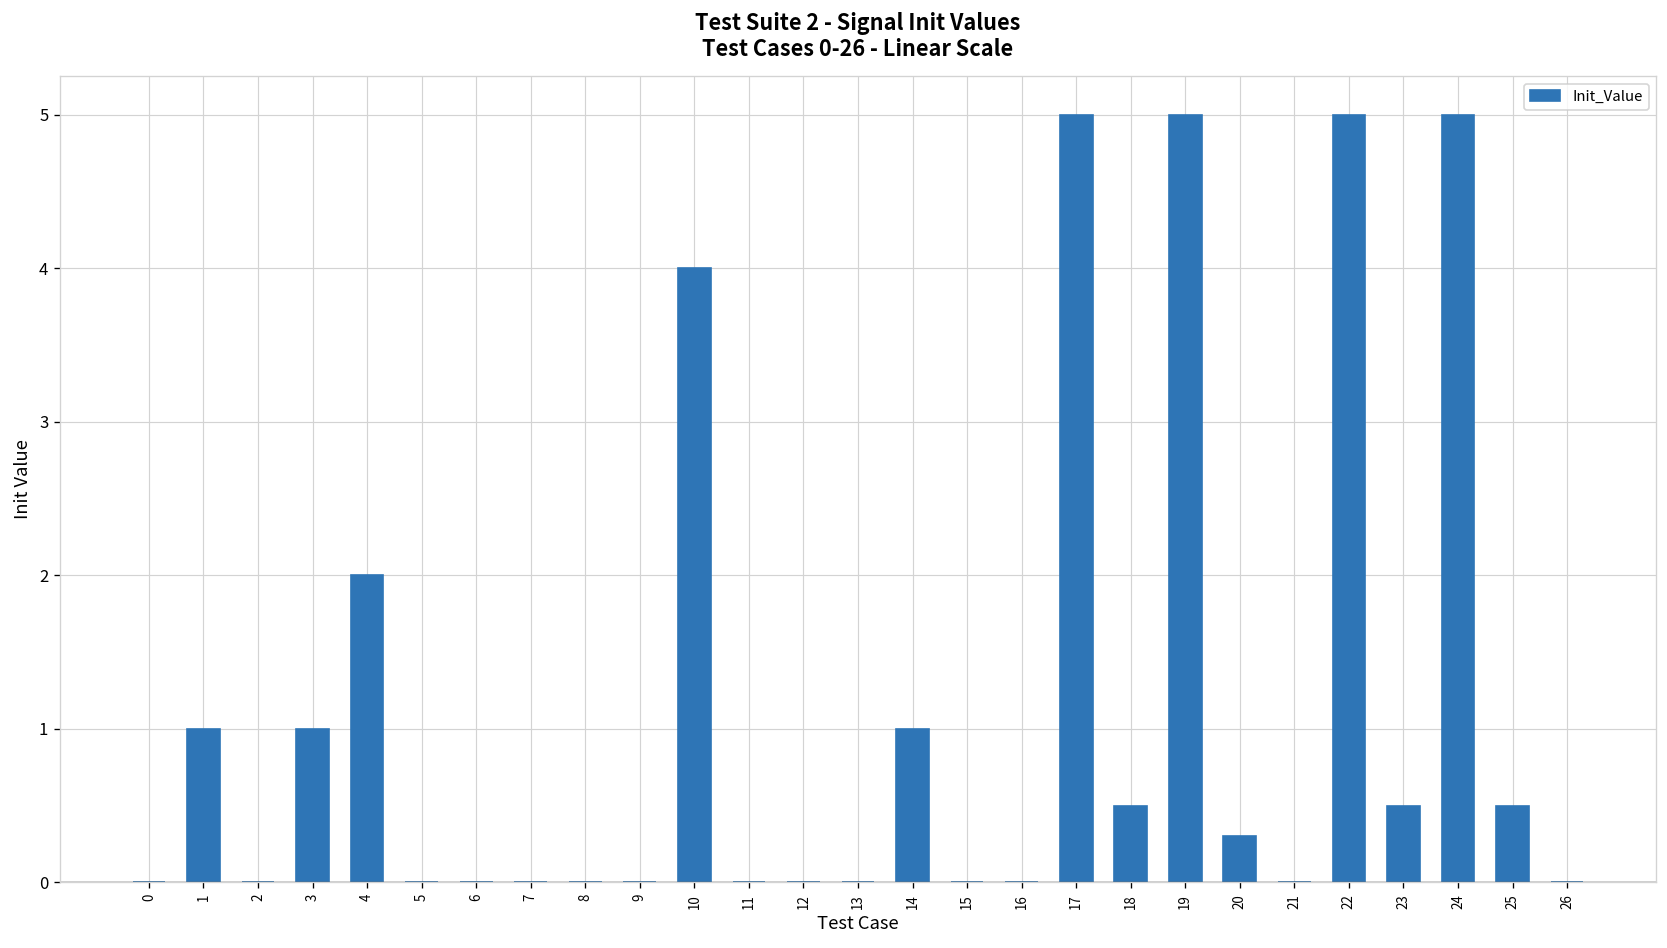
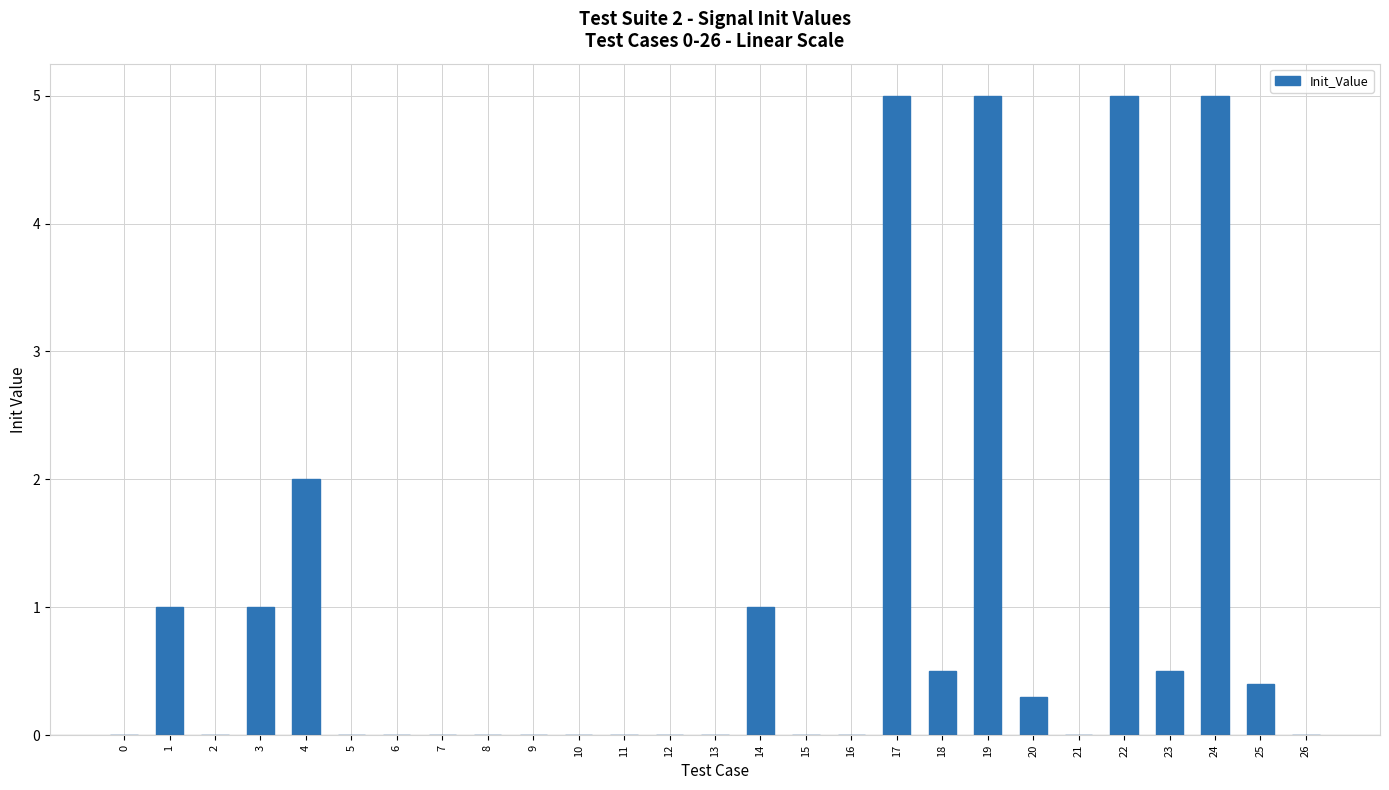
  {
    "0": 0.0,
    "1": 1.0,
    "2": 0.0,
    "3": 1.0,
    "4": 2.0,
    "5": 0.0,
    "6": 0.0,
    "7": 0.0,
    "8": 0.0,
    "9": 0.0,
-   "10": 4,
+   "10": 0,
    "11": 0.0,
    "12": 0.0,
    "13": 0.0,
    "14": 1.0,
    "15": 0.0,
    "16": 0.0,
    "17": 5.0,
    "18": 0.5,
    "19": 5.0,
    "20": 0.3,
    "21": 0.0,
    "22": 5.0,
    "23": 0.5,
    "24": 5.0,
-   "25": 0.5,
+   "25": 0.4,
    "26": 0.0
  }
